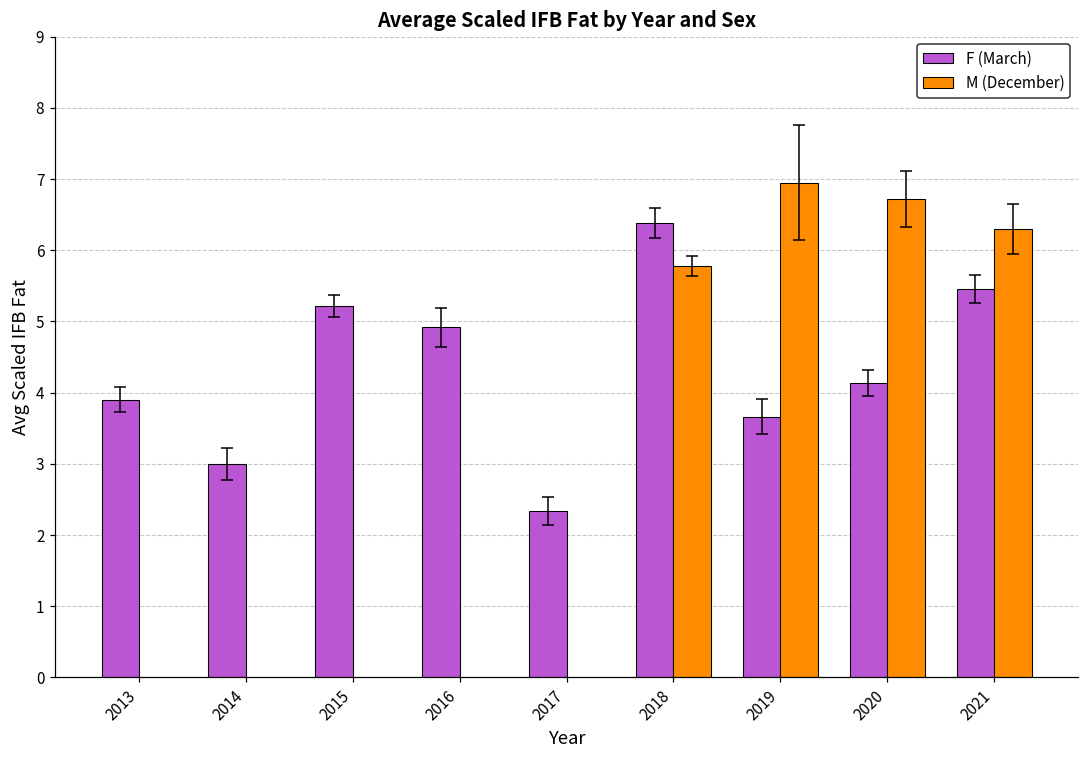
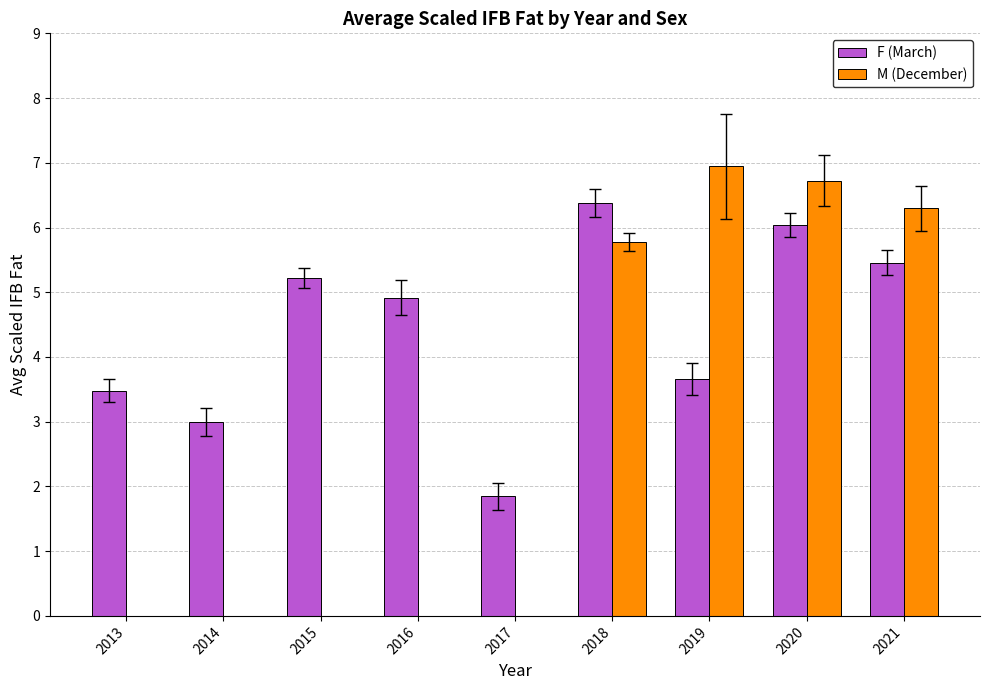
  {
    "F (March)": {
-     "2013": 3.9,
+     "2013": 3.5,
      "2014": 3.0,
      "2015": 5.2,
      "2016": 4.9,
-     "2017": 2.3,
+     "2017": 1.8,
      "2018": 6.4,
      "2019": 3.7,
-     "2020": 4.1,
+     "2020": 6.0,
      "2021": 5.5
    }
  }
